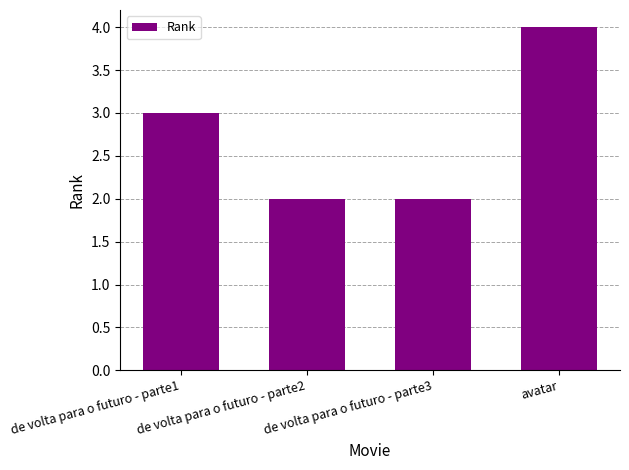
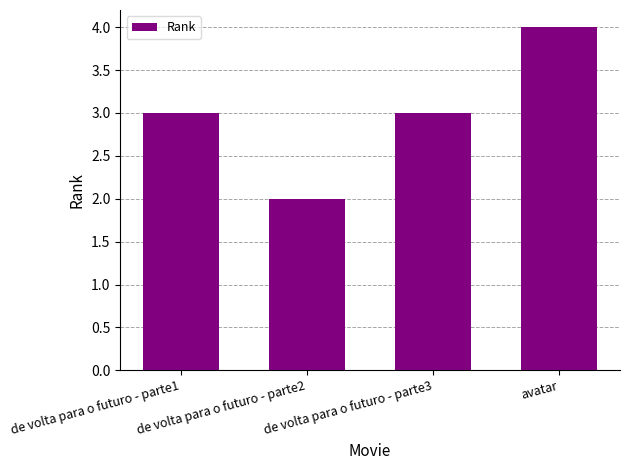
  {
    "de volta para o futuro - parte1": 3,
    "de volta para o futuro - parte2": 2,
-   "de volta para o futuro - parte3": 2,
+   "de volta para o futuro - parte3": 3,
    "avatar": 4
  }
